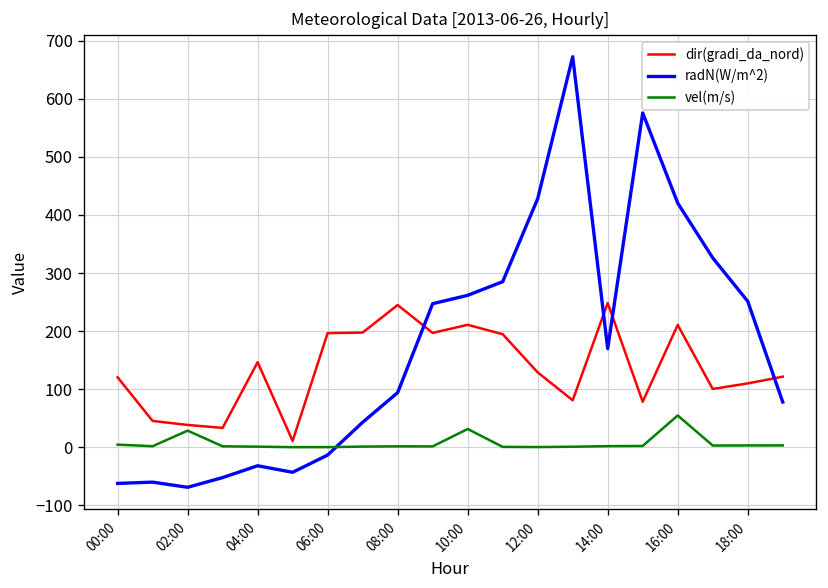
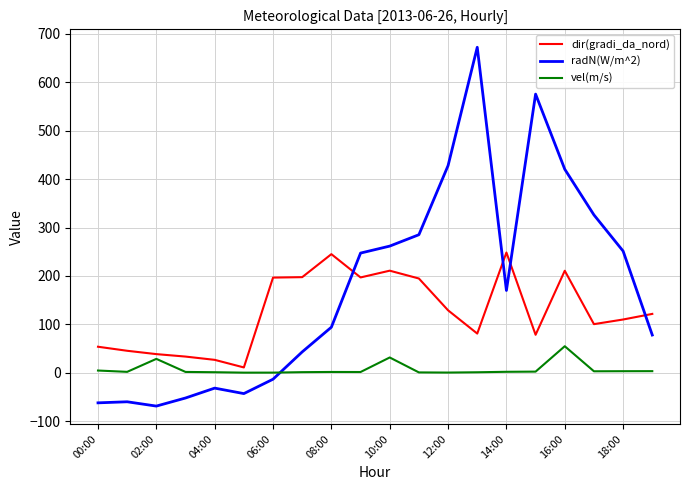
  {
    "dir(gradi_da_nord)": {
-     "00:00": 120,
+     "00:00": 50,
      "02:00": 40,
-     "04:00": 150,
+     "04:00": 30,
      "06:00": 200,
      "08:00": 240,
      "10:00": 210,
      "12:00": 130,
      "14:00": 250,
      "16:00": 210,
      "18:00": 110
    },
    "radN(W/m^2)": {
      "00:00": -60,
      "02:00": -70,
      "04:00": -30,
      "06:00": -10,
      "08:00": 90,
      "10:00": 260,
      "12:00": 430,
      "14:00": 170,
      "16:00": 420,
      "18:00": 250
    },
    "vel(m/s)": {
      "00:00": 0,
      "02:00": 30,
      "04:00": 0,
      "06:00": 0,
      "08:00": 0,
      "10:00": 30,
      "12:00": 0,
      "14:00": 0,
      "16:00": 50,
      "18:00": 0
    }
  }
